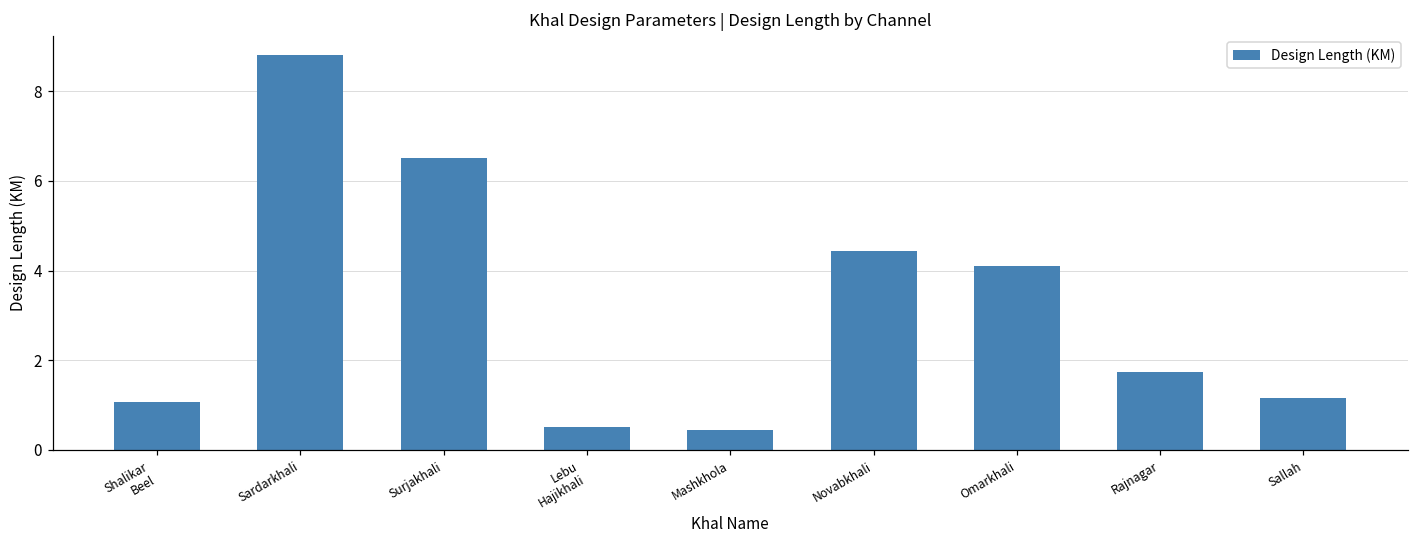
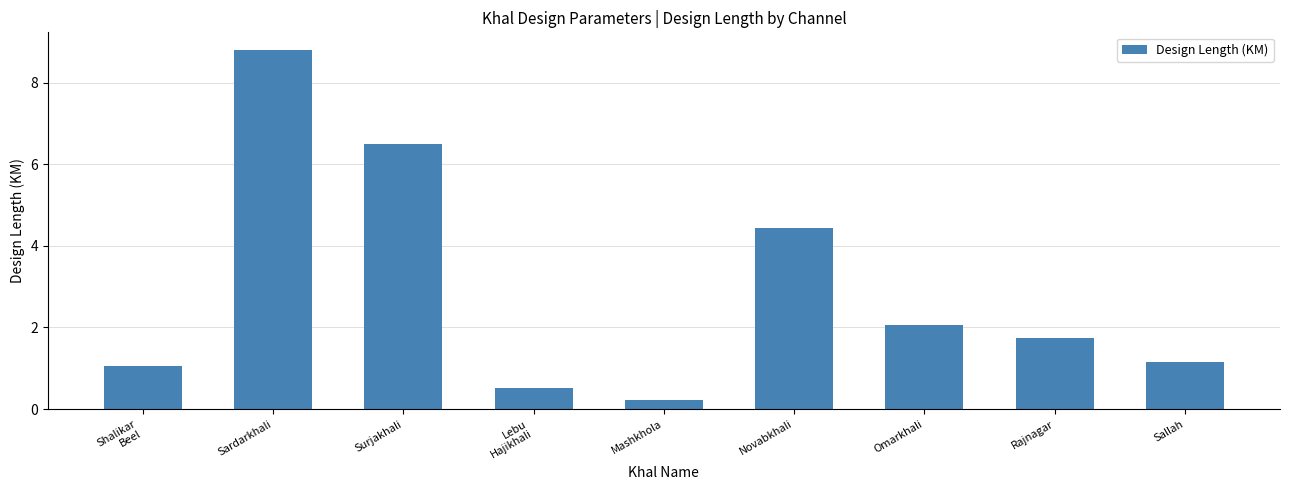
  {
    "Shalikar Beel": 1.1,
    "Sardarkhali": 8.8,
    "Surjakhali": 6.5,
    "Lebu Hajikhali": 0.5,
-   "Mashkhola": 0.4,
+   "Mashkhola": 0.2,
    "Novabkhali": 4.4,
-   "Omarkhali": 4.1,
+   "Omarkhali": 2.1,
    "Rajnagar": 1.7,
    "Sallah": 1.2
  }
